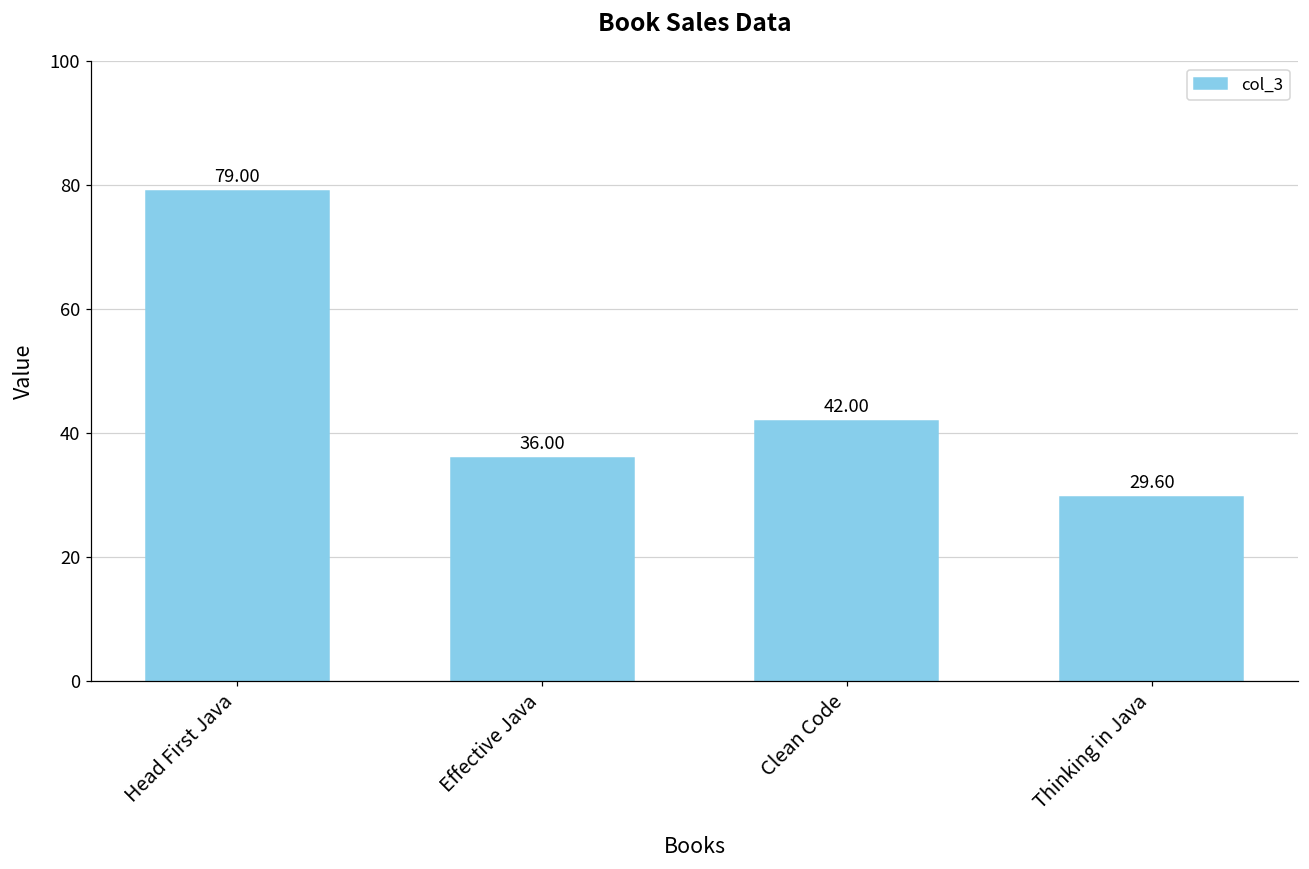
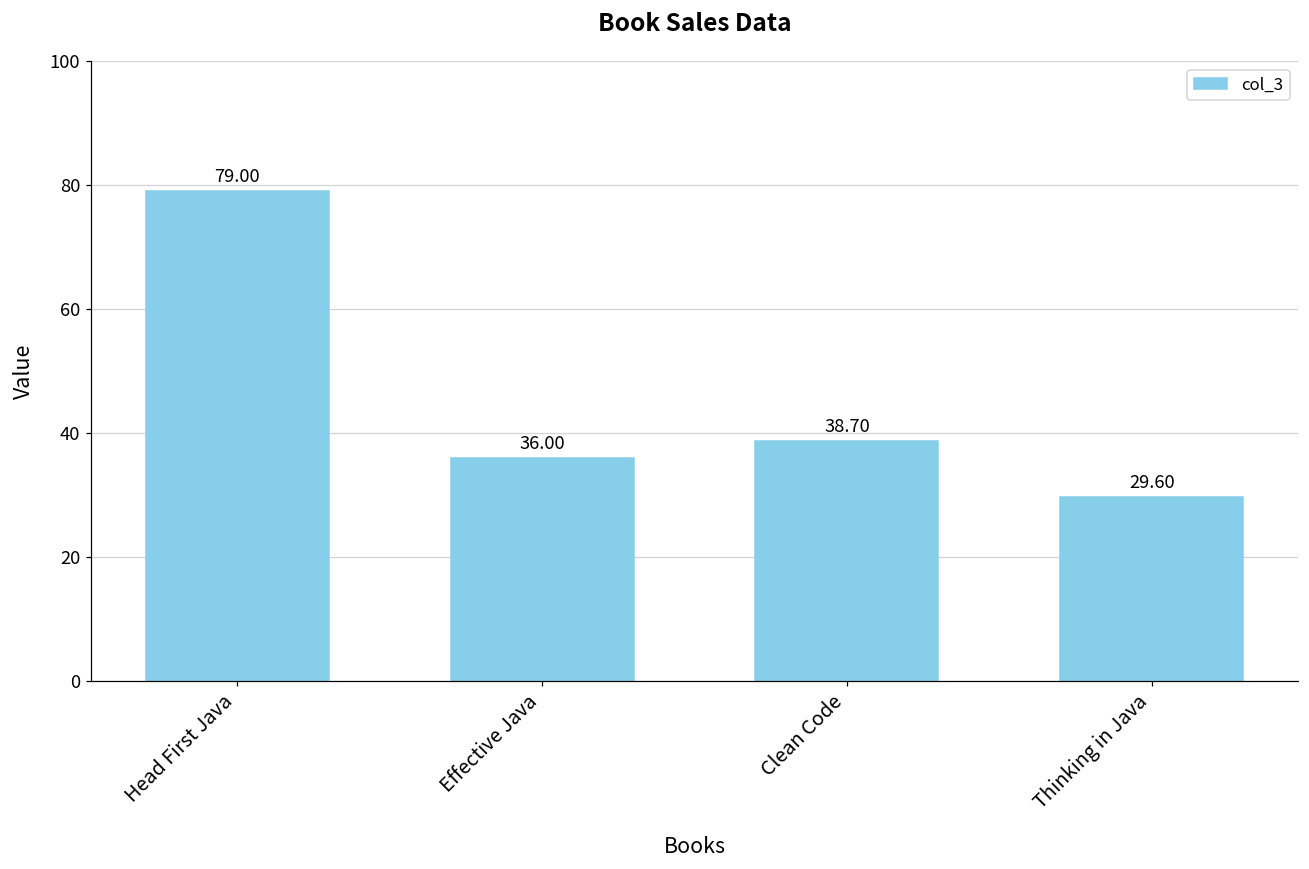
  {
    "Head First Java": 79.00,
    "Effective Java": 36.00,
-   "Clean Code": 42.00,
+   "Clean Code": 38.70,
    "Thinking in Java": 29.60
  }
